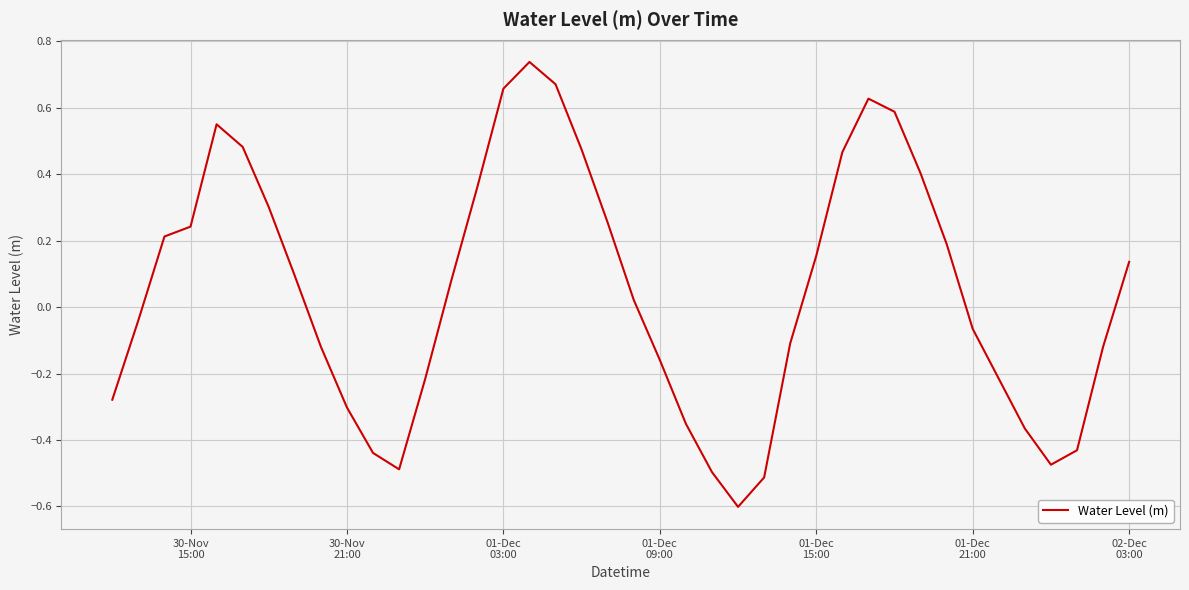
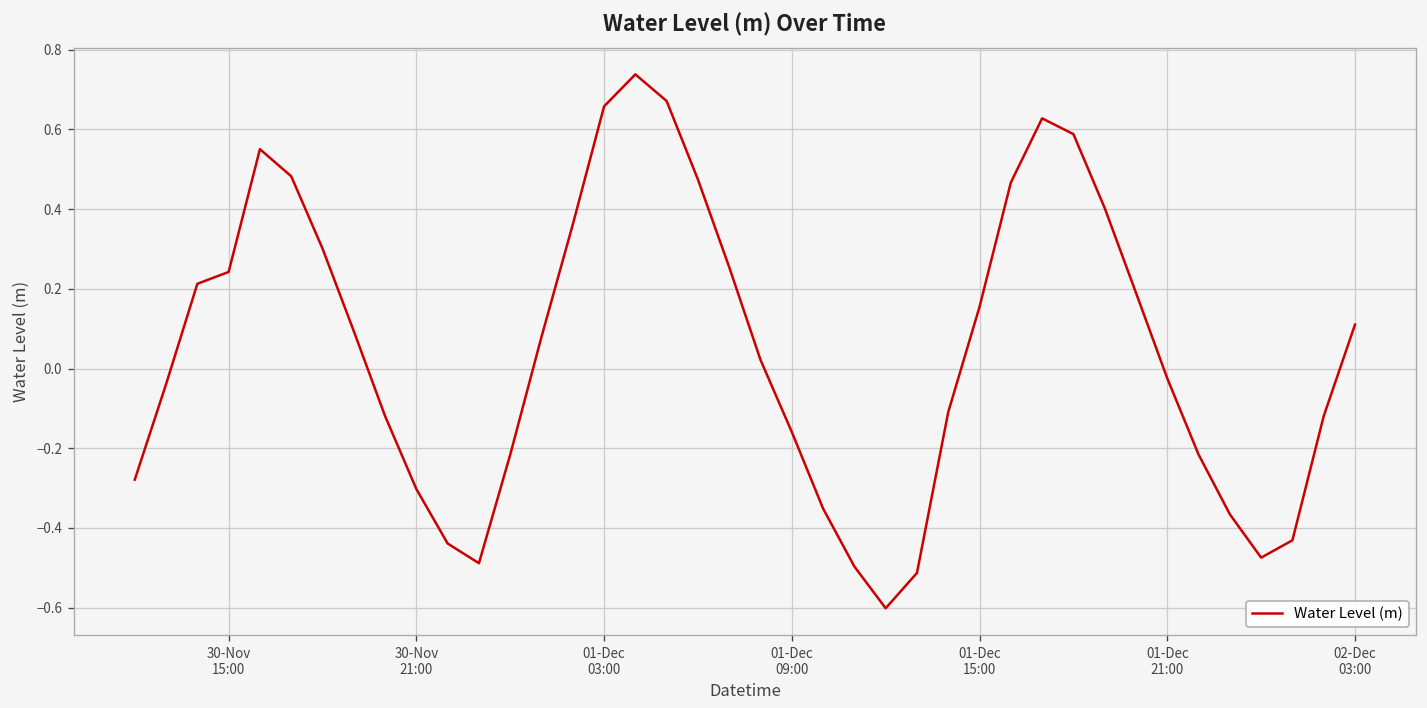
  {
    "30-Nov 15:00": 0.24,
    "30-Nov 21:00": -0.30,
    "01-Dec 03:00": 0.66,
    "01-Dec 09:00": -0.16,
    "01-Dec 15:00": 0.15,
-   "01-Dec 21:00": -0.07,
-   "02-Dec 03:00": 0.14
+   "01-Dec 21:00": -0.02,
+   "02-Dec 03:00": 0.11
  }
